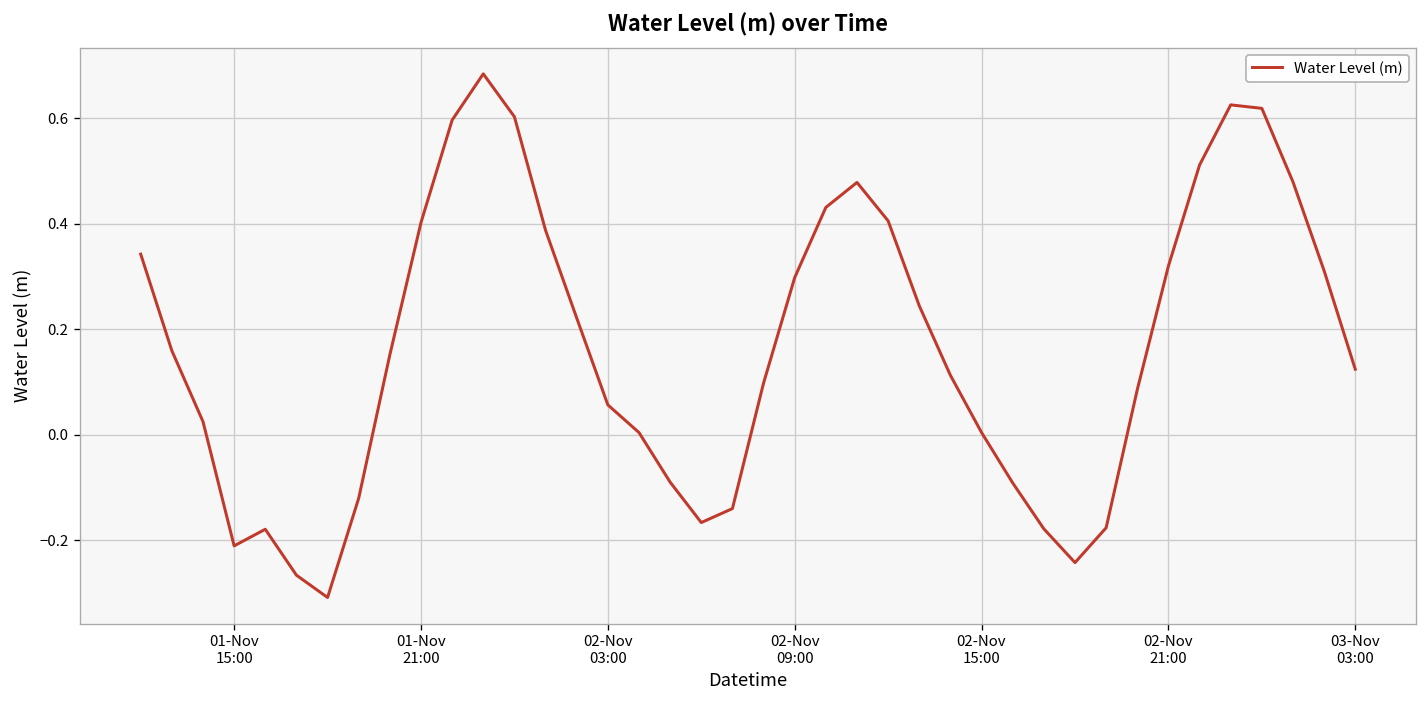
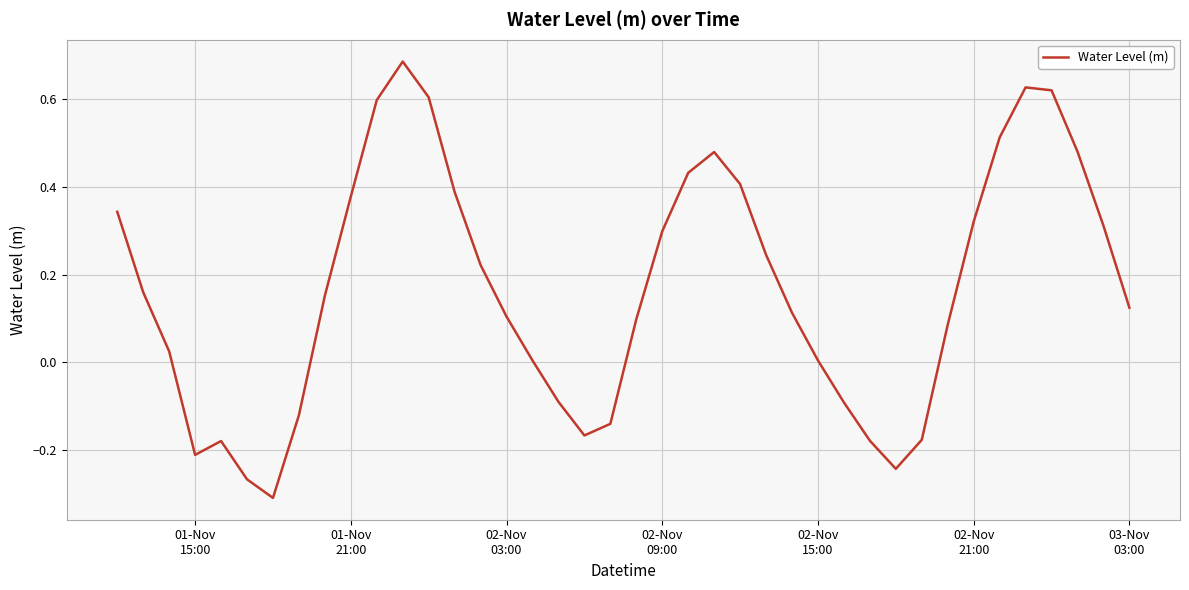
  {
    "01-Nov 15:00": -0.21,
-   "01-Nov 21:00": 0.40,
-   "02-Nov 03:00": 0.06,
+   "01-Nov 21:00": 0.38,
+   "02-Nov 03:00": 0.10,
    "02-Nov 09:00": 0.30,
    "02-Nov 15:00": 0.00,
    "02-Nov 21:00": 0.32,
    "03-Nov 03:00": 0.12
  }
